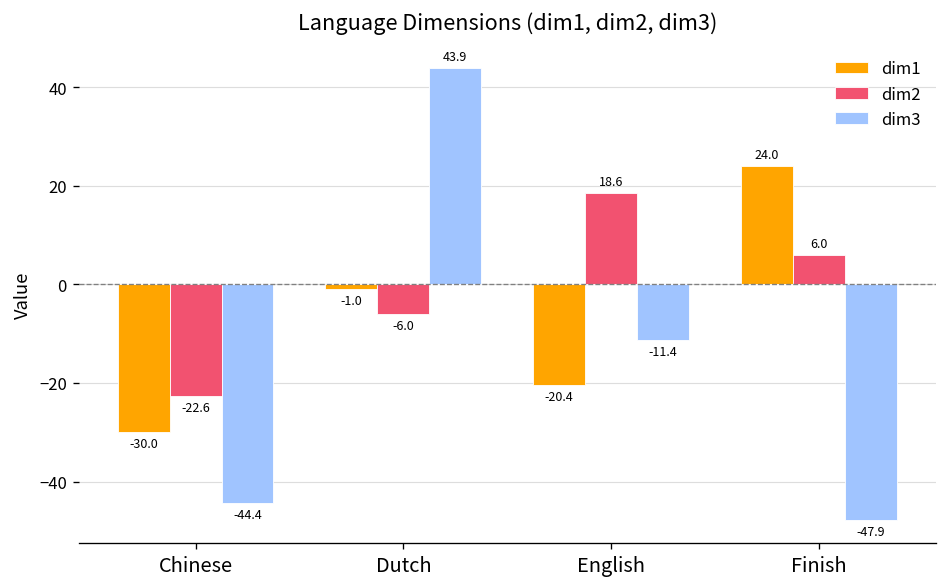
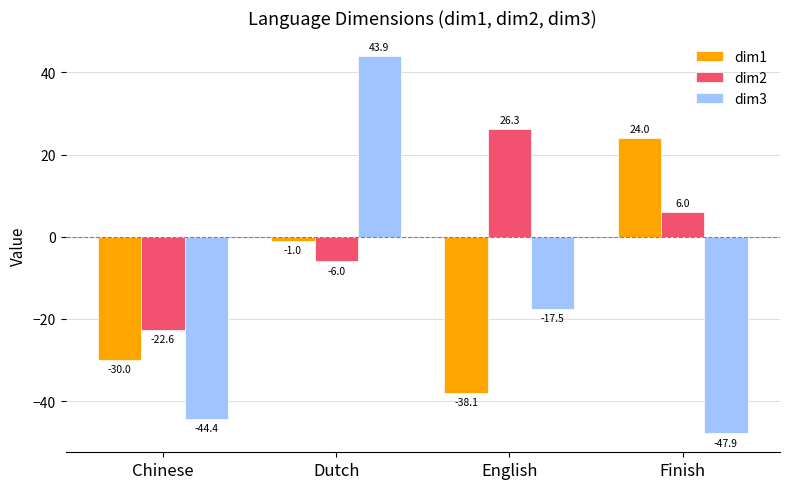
  {
    "dim1": {
      "Chinese": -30.0,
      "Dutch": -1.0,
-     "English": -20.4,
+     "English": -38.1,
      "Finish": 24.0
    },
    "dim2": {
      "Chinese": -22.6,
      "Dutch": -6.0,
-     "English": 18.6,
+     "English": 26.3,
      "Finish": 6.0
    },
    "dim3": {
      "Chinese": -44.4,
      "Dutch": 43.9,
-     "English": -11.4,
+     "English": -17.5,
      "Finish": -47.9
    }
  }
